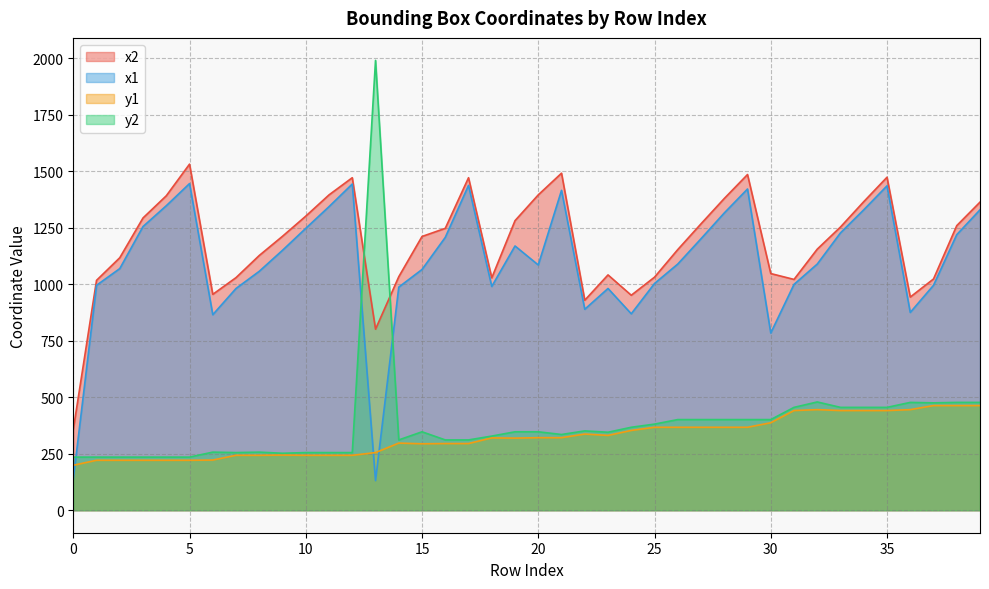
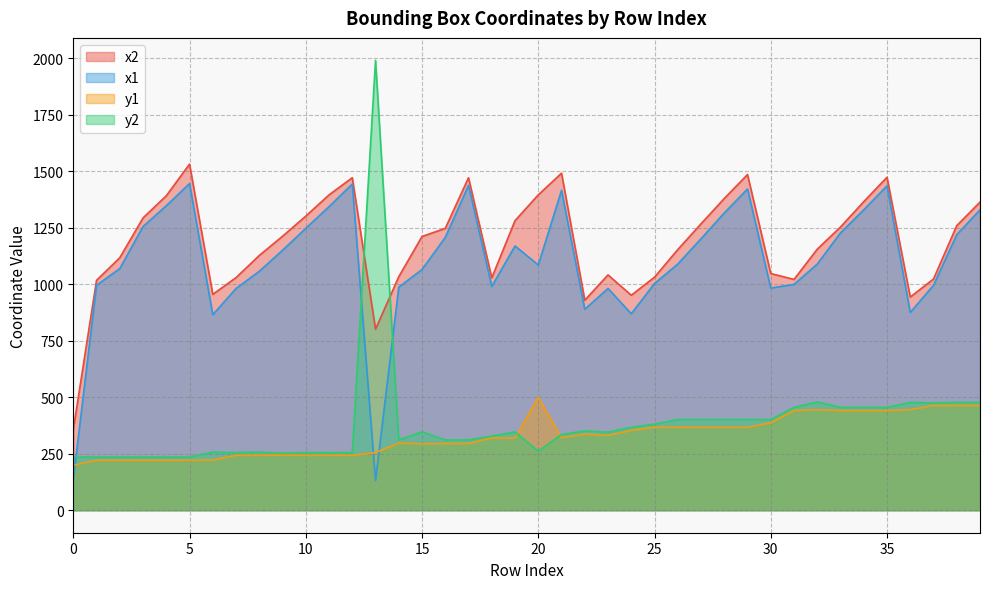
  {
    "x2": {
      "0": 360,
      "5": 1530,
      "10": 1300,
      "15": 1210,
      "20": 1400,
      "25": 1030,
      "30": 1050,
      "35": 1470
    },
    "x1": {
      "0": 140,
      "5": 1450,
      "10": 1250,
      "15": 1070,
      "20": 1090,
      "25": 1000,
-     "30": 780,
+     "30": 980,
      "35": 1440
    },
    "y1": {
      "0": 200,
      "5": 220,
      "10": 240,
      "15": 290,
-     "20": 320,
+     "20": 500,
      "25": 370,
      "30": 390,
      "35": 440
    },
    "y2": {
      "0": 240,
      "5": 240,
      "10": 260,
      "15": 350,
-     "20": 350,
+     "20": 260,
      "25": 380,
      "30": 400,
      "35": 460
    }
  }
